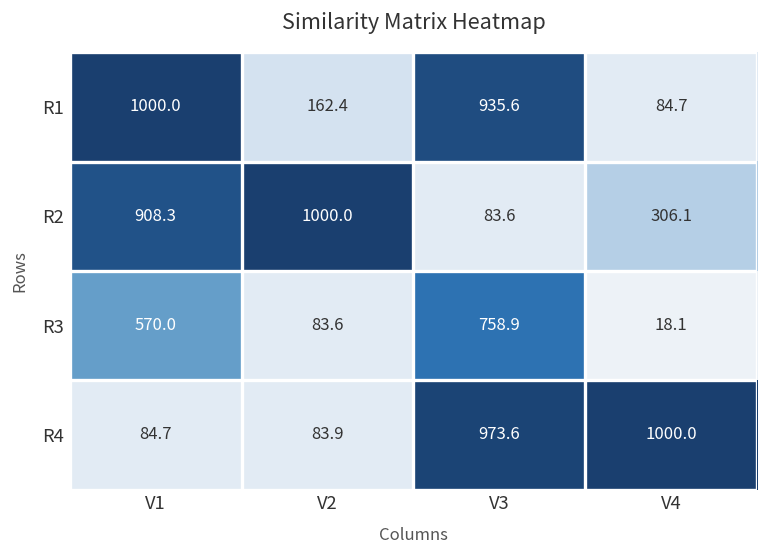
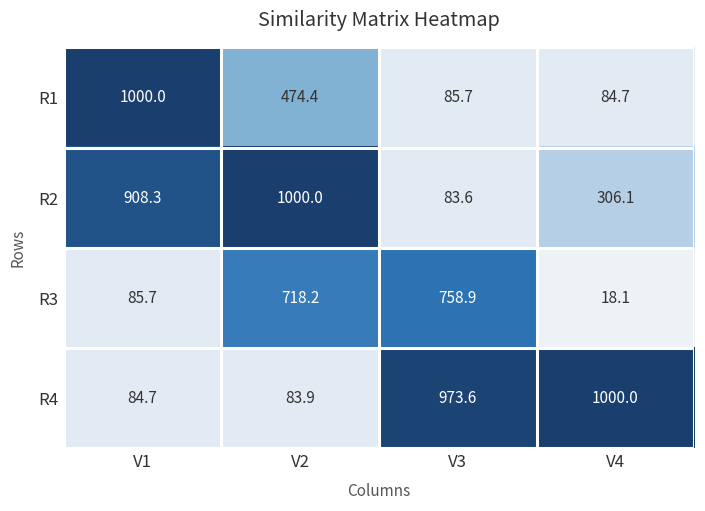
  {
    "R1": {
      "V1": 1000.0,
-     "V2": 162.4,
-     "V3": 935.6,
+     "V2": 474.4,
+     "V3": 85.7,
      "V4": 84.7
    },
    "R2": {
      "V1": 908.3,
      "V2": 1000.0,
      "V3": 83.6,
      "V4": 306.1
    },
    "R3": {
-     "V1": 570.0,
-     "V2": 83.6,
+     "V1": 85.7,
+     "V2": 718.2,
      "V3": 758.9,
      "V4": 18.1
    },
    "R4": {
      "V1": 84.7,
      "V2": 83.9,
      "V3": 973.6,
      "V4": 1000.0
    }
  }
